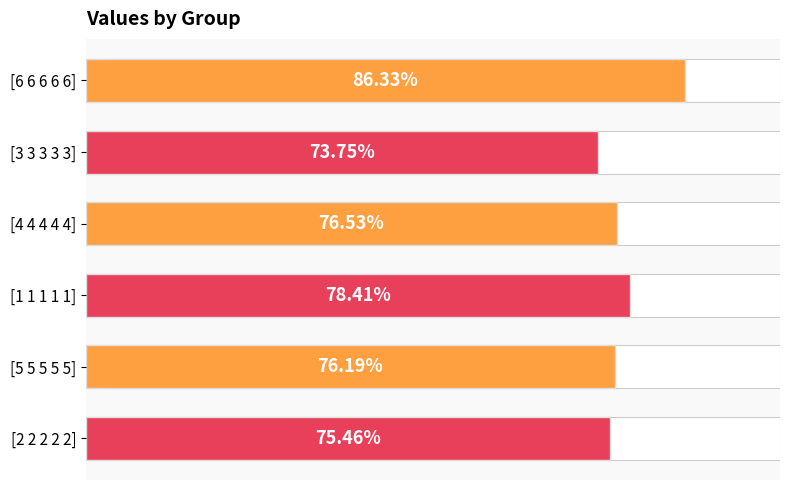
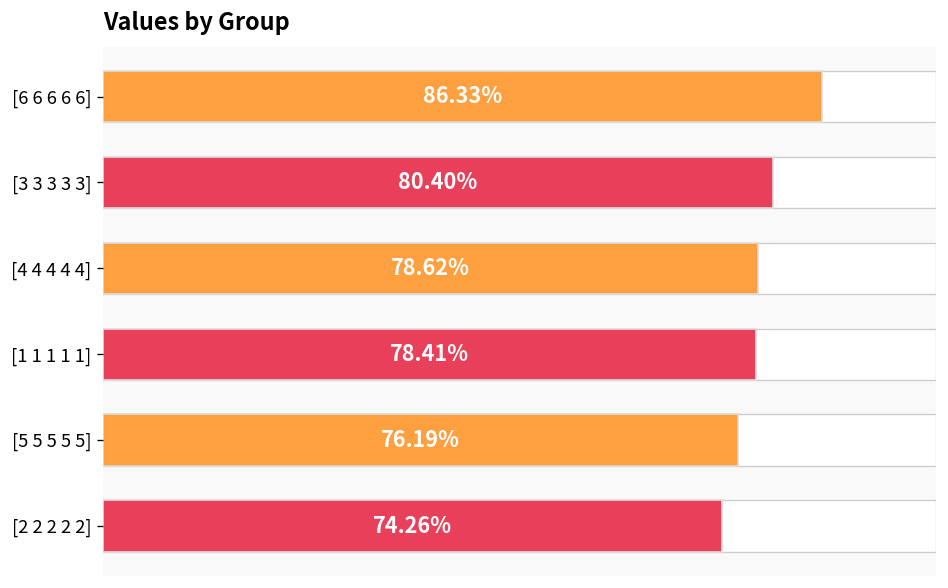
  {
    "[6 6 6 6 6]": "86.33%",
-   "[3 3 3 3 3]": "73.75%",
-   "[4 4 4 4 4]": "76.53%",
+   "[3 3 3 3 3]": "80.40%",
+   "[4 4 4 4 4]": "78.62%",
    "[1 1 1 1 1]": "78.41%",
    "[5 5 5 5 5]": "76.19%",
-   "[2 2 2 2 2]": "75.46%"
+   "[2 2 2 2 2]": "74.26%"
  }
